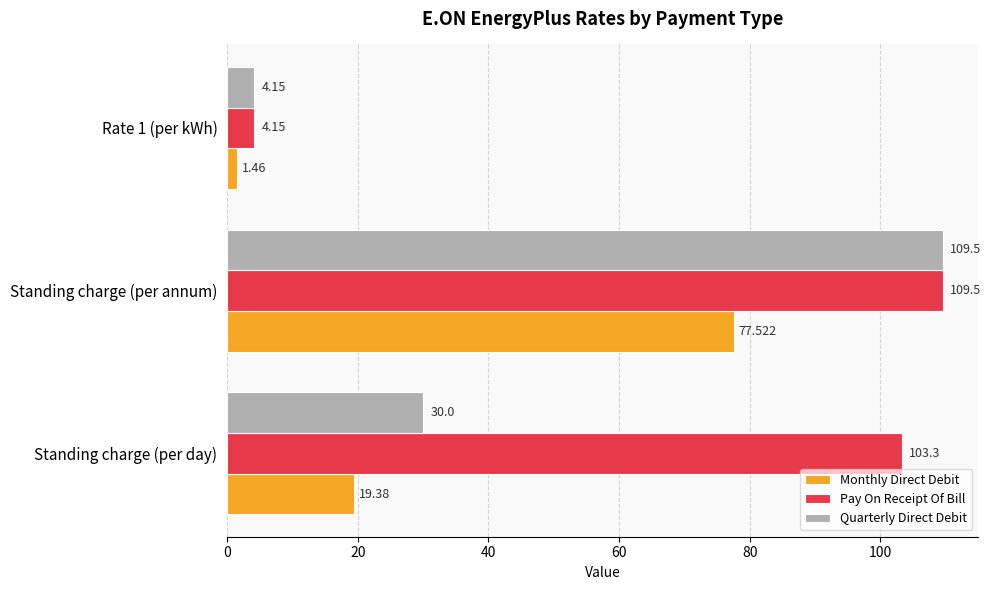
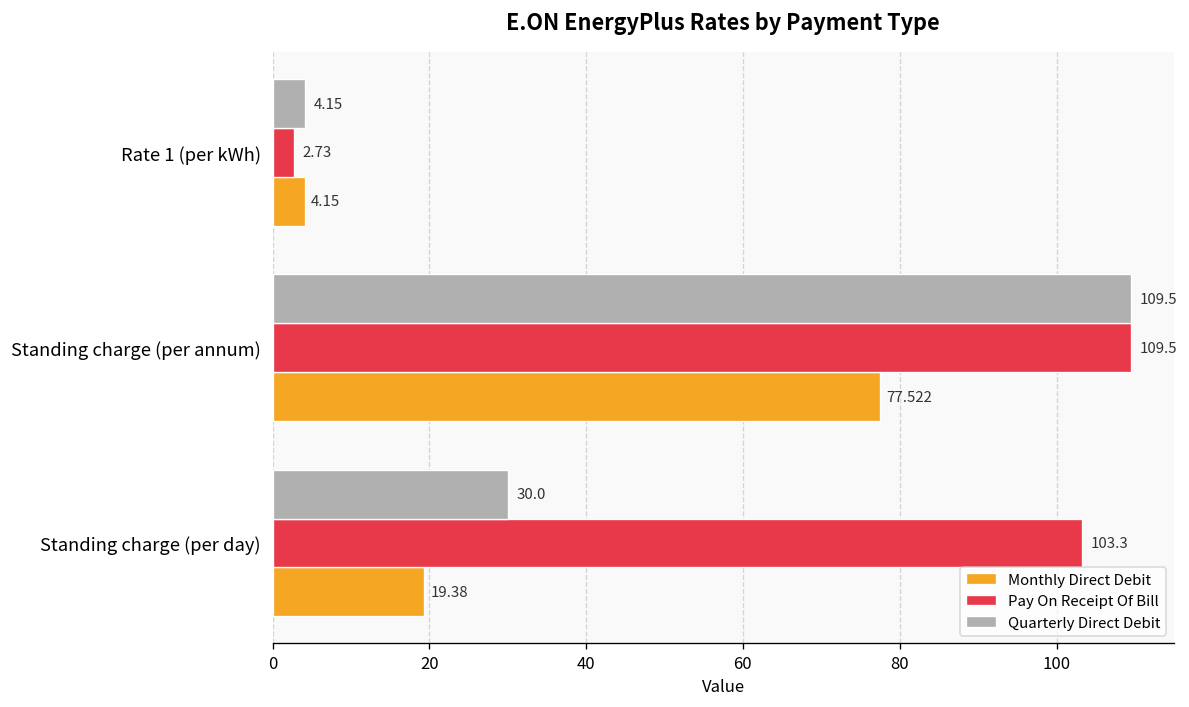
  {
    "Monthly Direct Debit": {
-     "Rate 1 (per kWh)": 1.46,
+     "Rate 1 (per kWh)": 4.15,
      "Standing charge (per annum)": 77.522,
      "Standing charge (per day)": 19.38
    },
    "Pay On Receipt Of Bill": {
-     "Rate 1 (per kWh)": 4.15,
+     "Rate 1 (per kWh)": 2.73,
      "Standing charge (per annum)": 109.5,
      "Standing charge (per day)": 103.3
    },
    "Quarterly Direct Debit": {
      "Rate 1 (per kWh)": 4.15,
      "Standing charge (per annum)": 109.5,
      "Standing charge (per day)": 30.0
    }
  }
